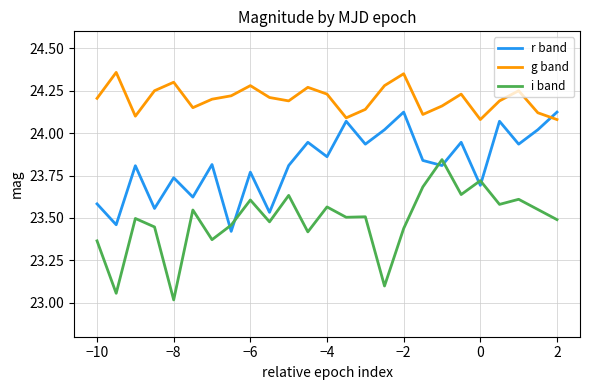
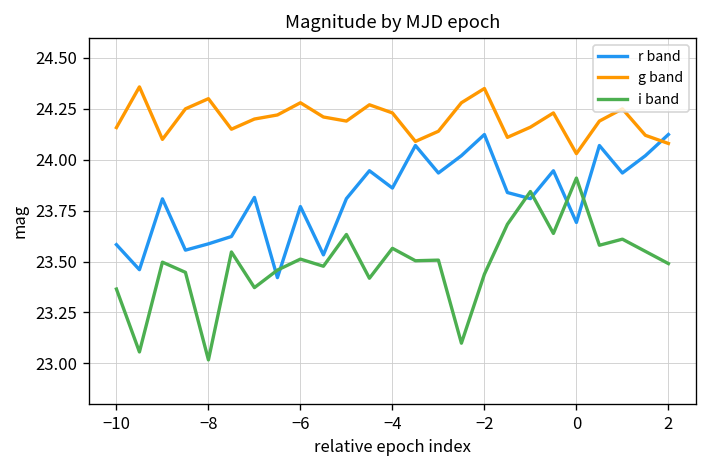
  {
    "r band": {
      "−10": 23.58,
-     "−8": 23.74,
+     "−8": 23.59,
      "−6": 23.77,
      "−4": 23.86,
      "−2": 24.12,
      "0": 23.69,
      "2": 24.12
    },
    "g band": {
-     "−10": 24.21,
+     "−10": 24.16,
      "−8": 24.30,
      "−6": 24.28,
      "−4": 24.23,
      "−2": 24.35,
-     "0": 24.08,
+     "0": 24.03,
      "2": 24.08
    },
    "i band": {
      "−10": 23.37,
      "−8": 23.02,
-     "−6": 23.61,
+     "−6": 23.51,
      "−4": 23.57,
      "−2": 23.44,
-     "0": 23.72,
+     "0": 23.91,
      "2": 23.49
    }
  }
